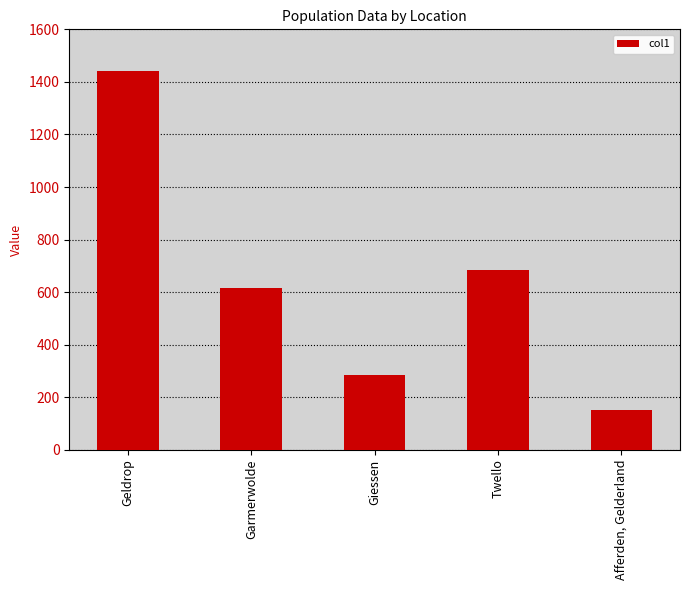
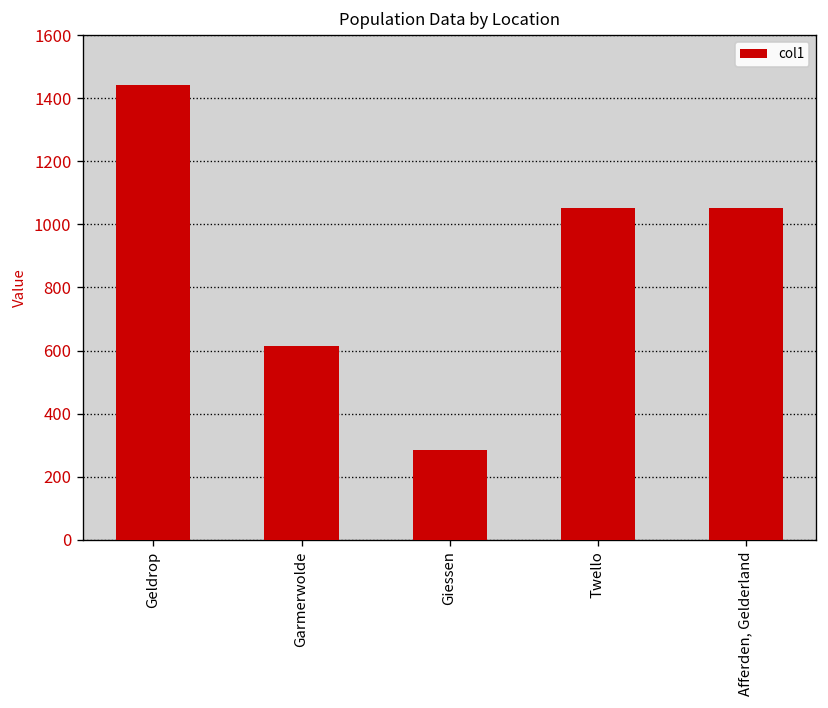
  {
    "Geldrop": 1440,
    "Garmerwolde": 610,
    "Giessen": 280,
-   "Twello": 690,
-   "Afferden, Gelderland": 150
+   "Twello": 1050,
+   "Afferden, Gelderland": 1050
  }
